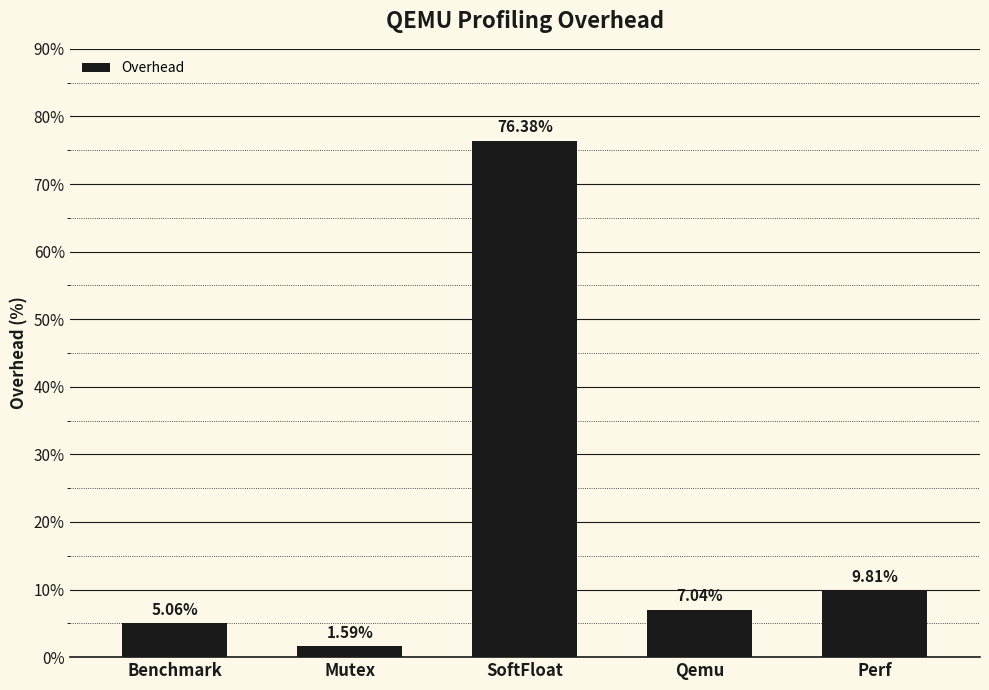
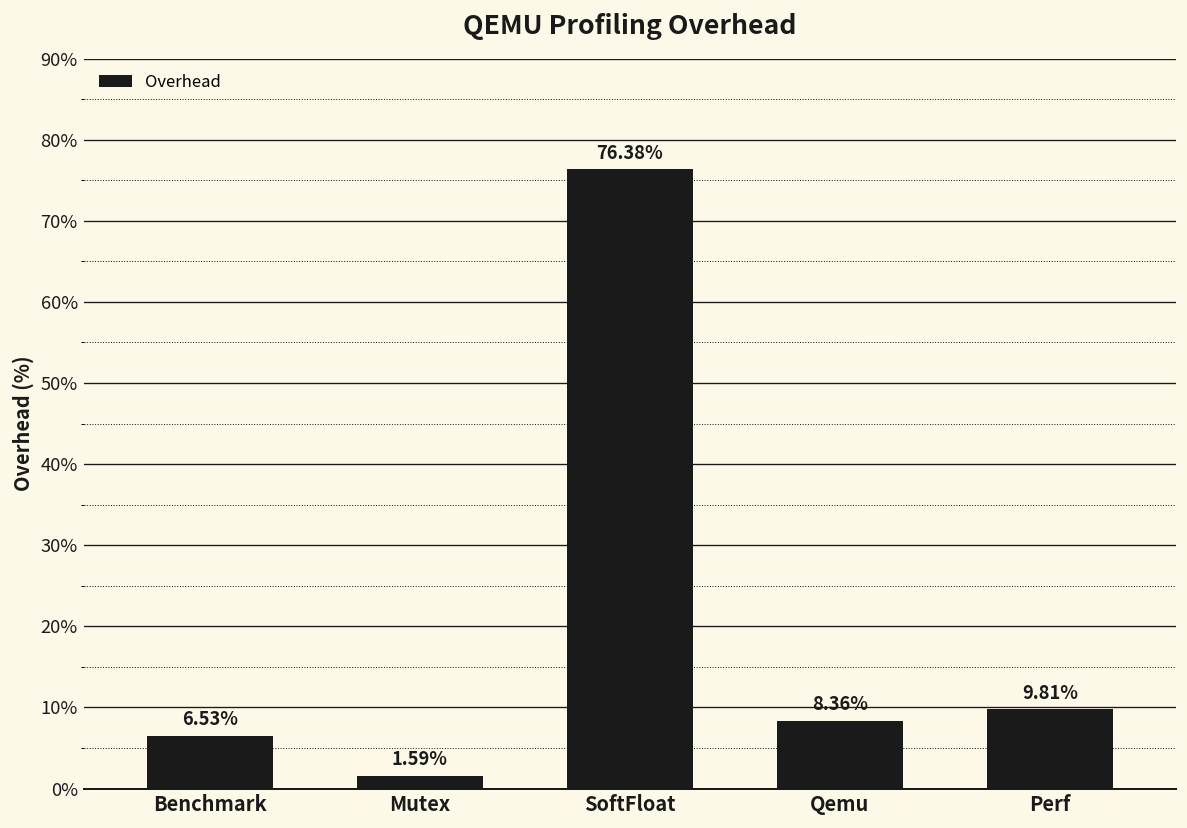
  {
-   "Benchmark": "5.06%",
+   "Benchmark": "6.53%",
    "Mutex": "1.59%",
    "SoftFloat": "76.38%",
-   "Qemu": "7.04%",
+   "Qemu": "8.36%",
    "Perf": "9.81%"
  }
